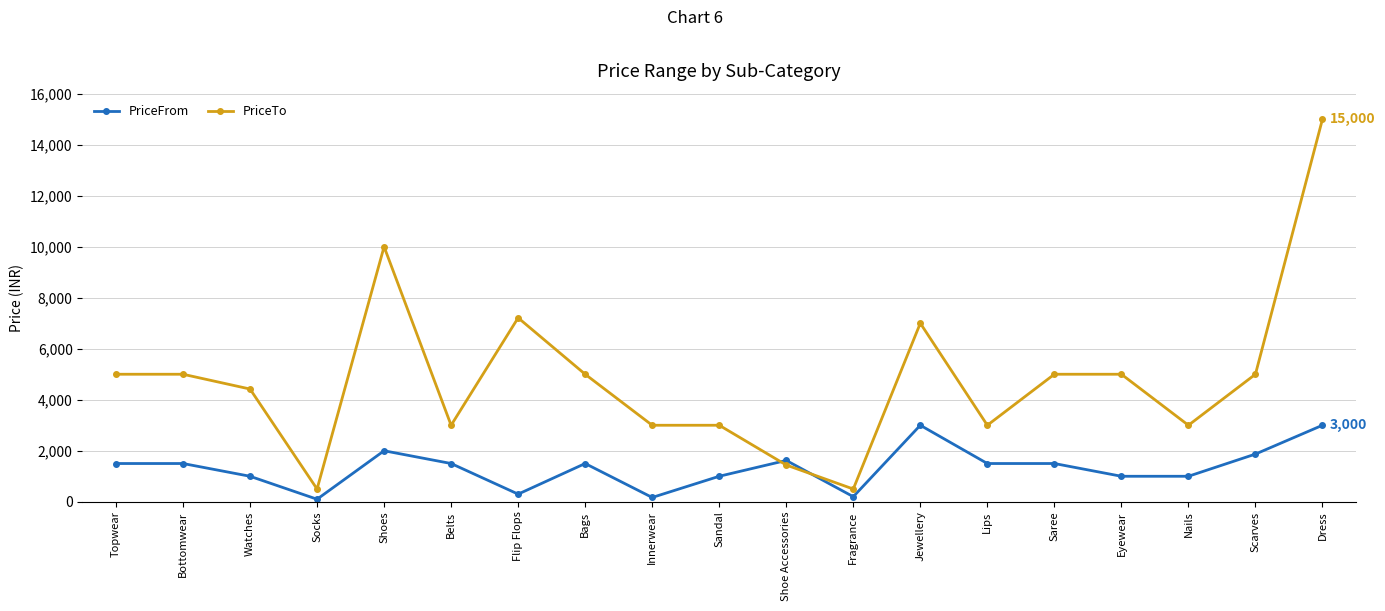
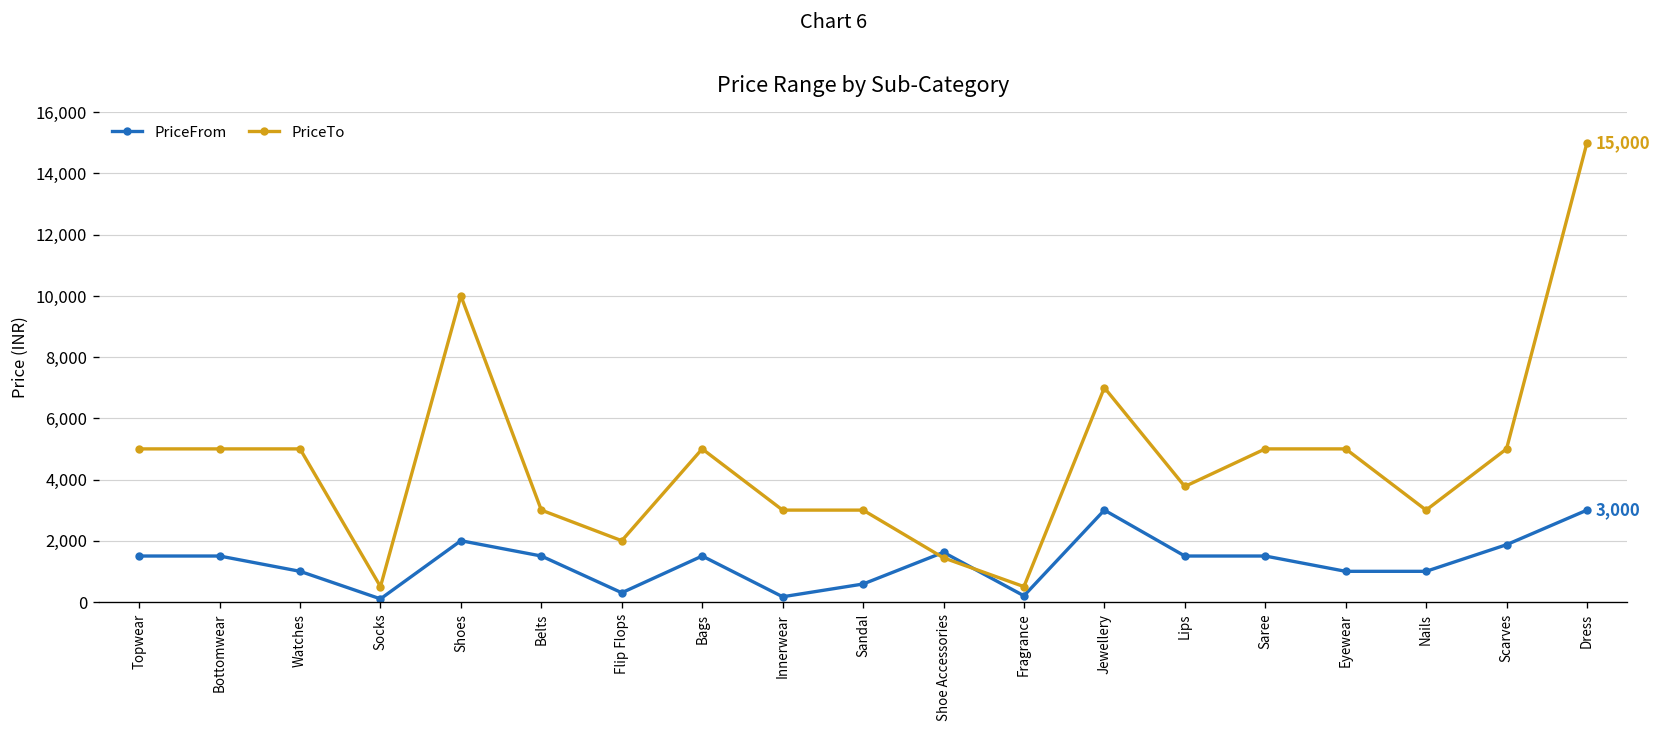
  {
    "PriceFrom": {
      "Topwear": "1,500",
      "Bottomwear": "1,500",
      "Watches": "1,000",
      "Socks": "100",
      "Shoes": "2,000",
      "Belts": "1,500",
      "Flip Flops": "300",
      "Bags": "1,500",
      "Innerwear": "200",
-     "Sandal": "1,000",
+     "Sandal": "600",
      "Shoe Accessories": "1,600",
      "Fragrance": "200",
      "Jewellery": "3,000",
      "Lips": "1,500",
      "Saree": "1,500",
      "Eyewear": "1,000",
      "Nails": "1,000",
      "Scarves": "1,900"
    },
    "PriceTo": {
      "Topwear": "5,000",
      "Bottomwear": "5,000",
-     "Watches": "4,400",
+     "Watches": "5,000",
      "Socks": "500",
      "Shoes": "10,000",
      "Belts": "3,000",
-     "Flip Flops": "7,200",
+     "Flip Flops": "2,000",
      "Bags": "5,000",
      "Innerwear": "3,000",
      "Sandal": "3,000",
      "Shoe Accessories": "1,400",
      "Fragrance": "500",
      "Jewellery": "7,000",
-     "Lips": "3,000",
+     "Lips": "3,800",
      "Saree": "5,000",
      "Eyewear": "5,000",
      "Nails": "3,000",
      "Scarves": "5,000"
    }
  }
